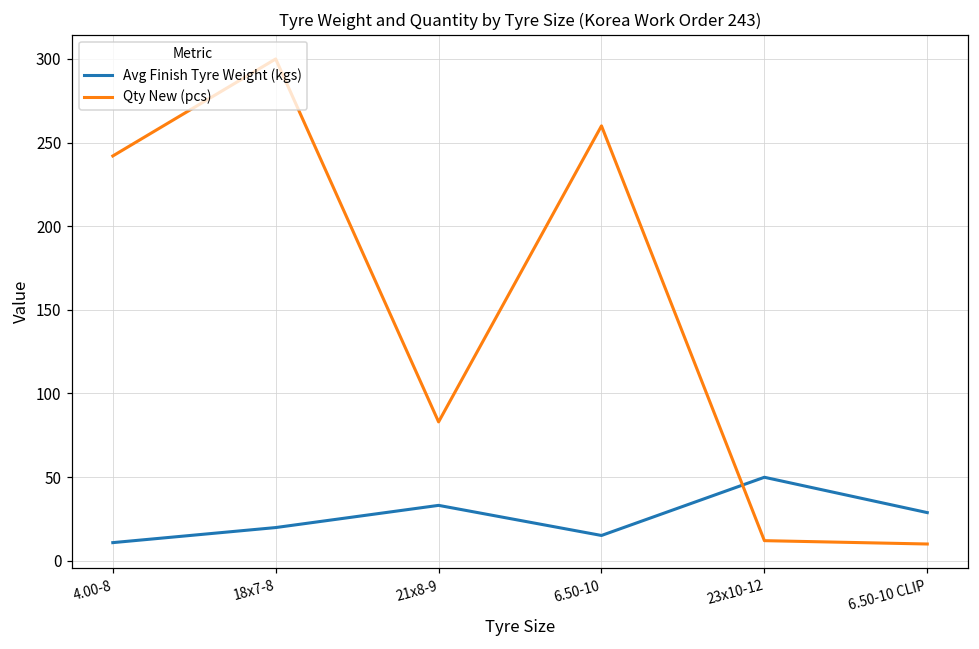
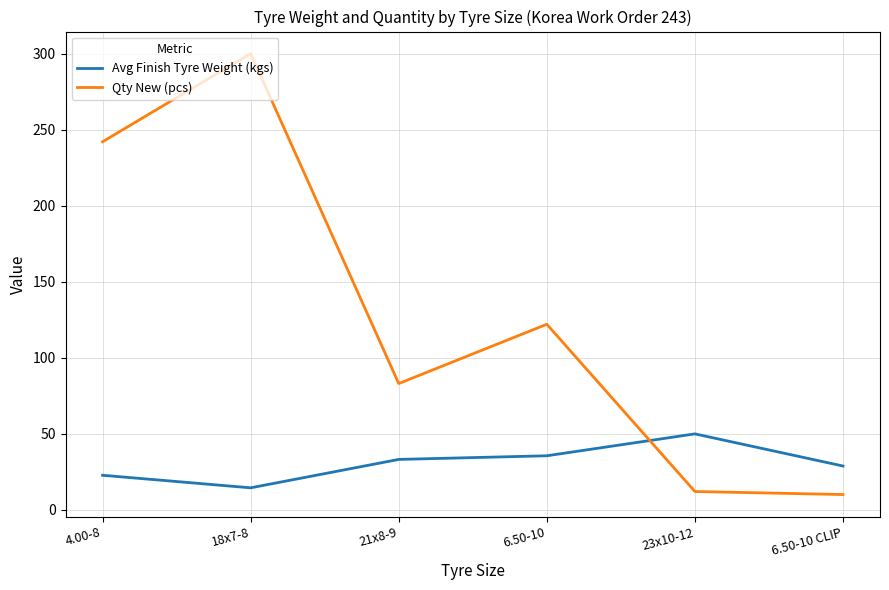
  {
    "Avg Finish Tyre Weight (kgs)": {
-     "4.00-8": 11,
-     "18x7-8": 20,
+     "4.00-8": 23,
+     "18x7-8": 14,
      "21x8-9": 33,
-     "6.50-10": 15,
+     "6.50-10": 36,
      "23x10-12": 50,
      "6.50-10 CLIP": 29
    },
    "Qty New (pcs)": {
      "4.00-8": 242,
      "21x8-9": 83,
-     "6.50-10": 260,
+     "6.50-10": 122,
      "23x10-12": 12,
      "6.50-10 CLIP": 10
    }
  }
